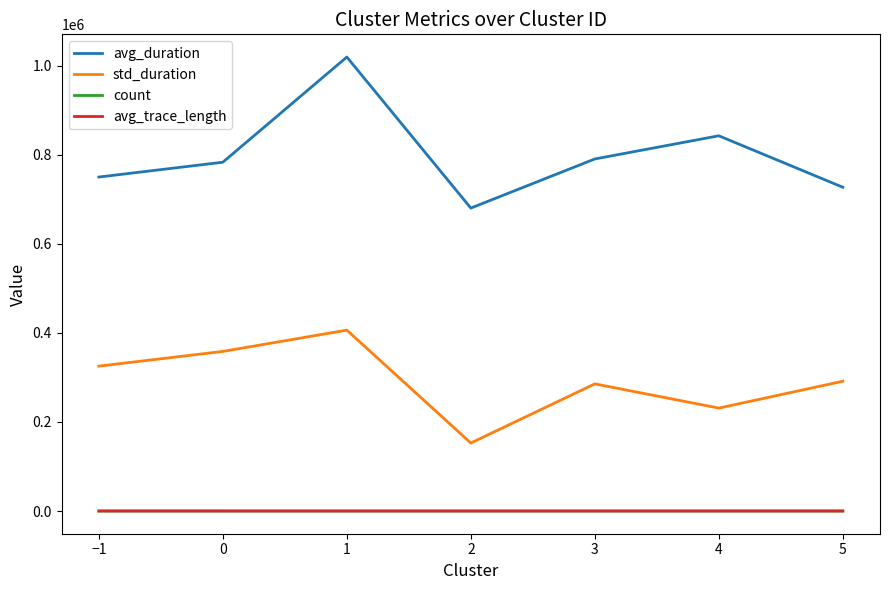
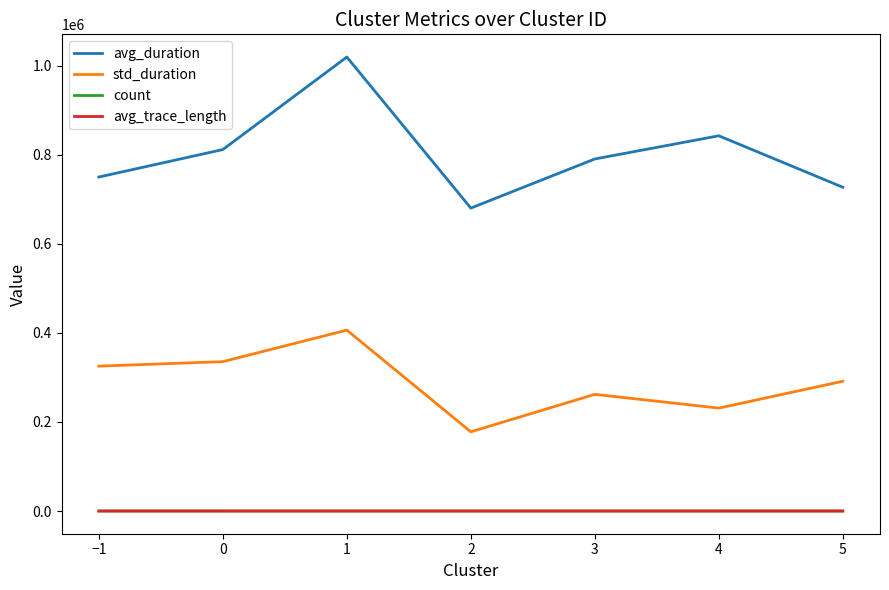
  {
    "avg_duration": {
      "−1": 750000,
-     "0": 780000,
+     "0": 810000,
      "1": 1020000,
      "2": 680000,
      "3": 790000,
      "4": 840000,
      "5": 730000
    },
    "std_duration": {
      "−1": 330000,
-     "0": 360000,
+     "0": 340000,
      "1": 410000,
-     "2": 150000,
-     "3": 290000,
+     "2": 180000,
+     "3": 260000,
      "4": 230000,
      "5": 290000
    },
    "avg_trace_length": {
      "−1": 0,
      "0": 0,
      "1": 0,
      "2": 0,
      "3": 0,
      "4": 0,
      "5": 0
    }
  }
